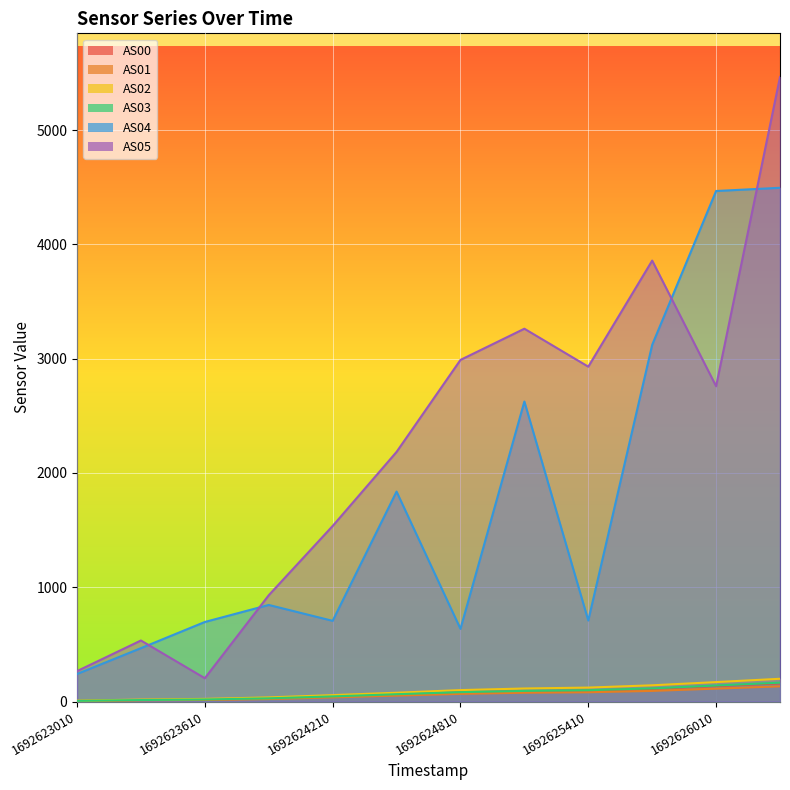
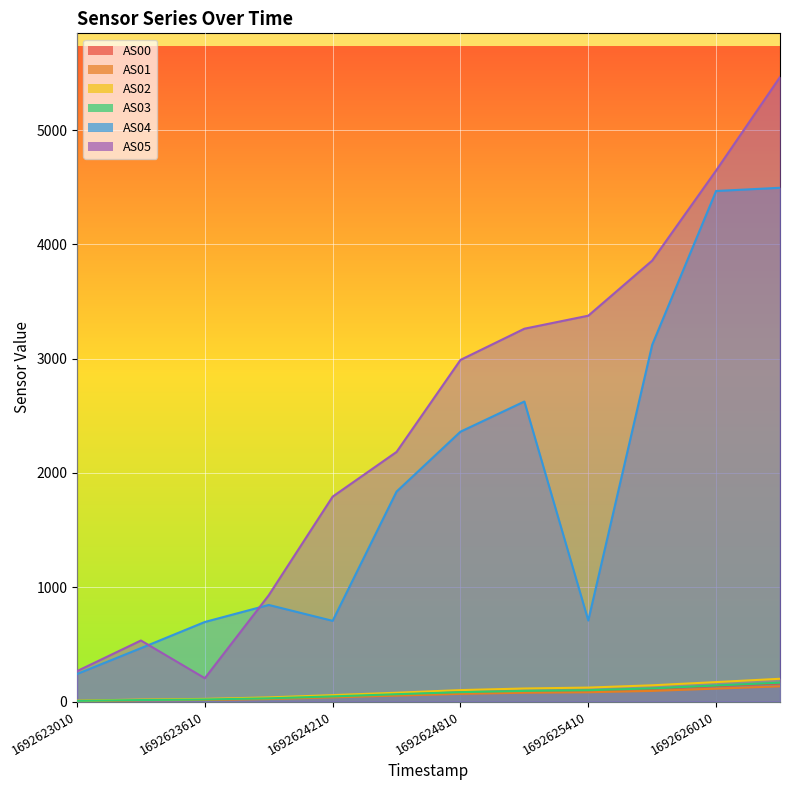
  {
    "AS04": {
      "1692623010": 240,
      "1692623610": 700,
      "1692624210": 710,
-     "1692624810": 640,
+     "1692624810": 2360,
      "1692625410": 710,
      "1692626010": 4470
    },
    "AS05": {
      "1692623010": 270,
      "1692623610": 200,
-     "1692624210": 1540,
+     "1692624210": 1790,
      "1692624810": 2990,
-     "1692625410": 2930,
-     "1692626010": 2760
+     "1692625410": 3380,
+     "1692626010": 4650
    }
  }
